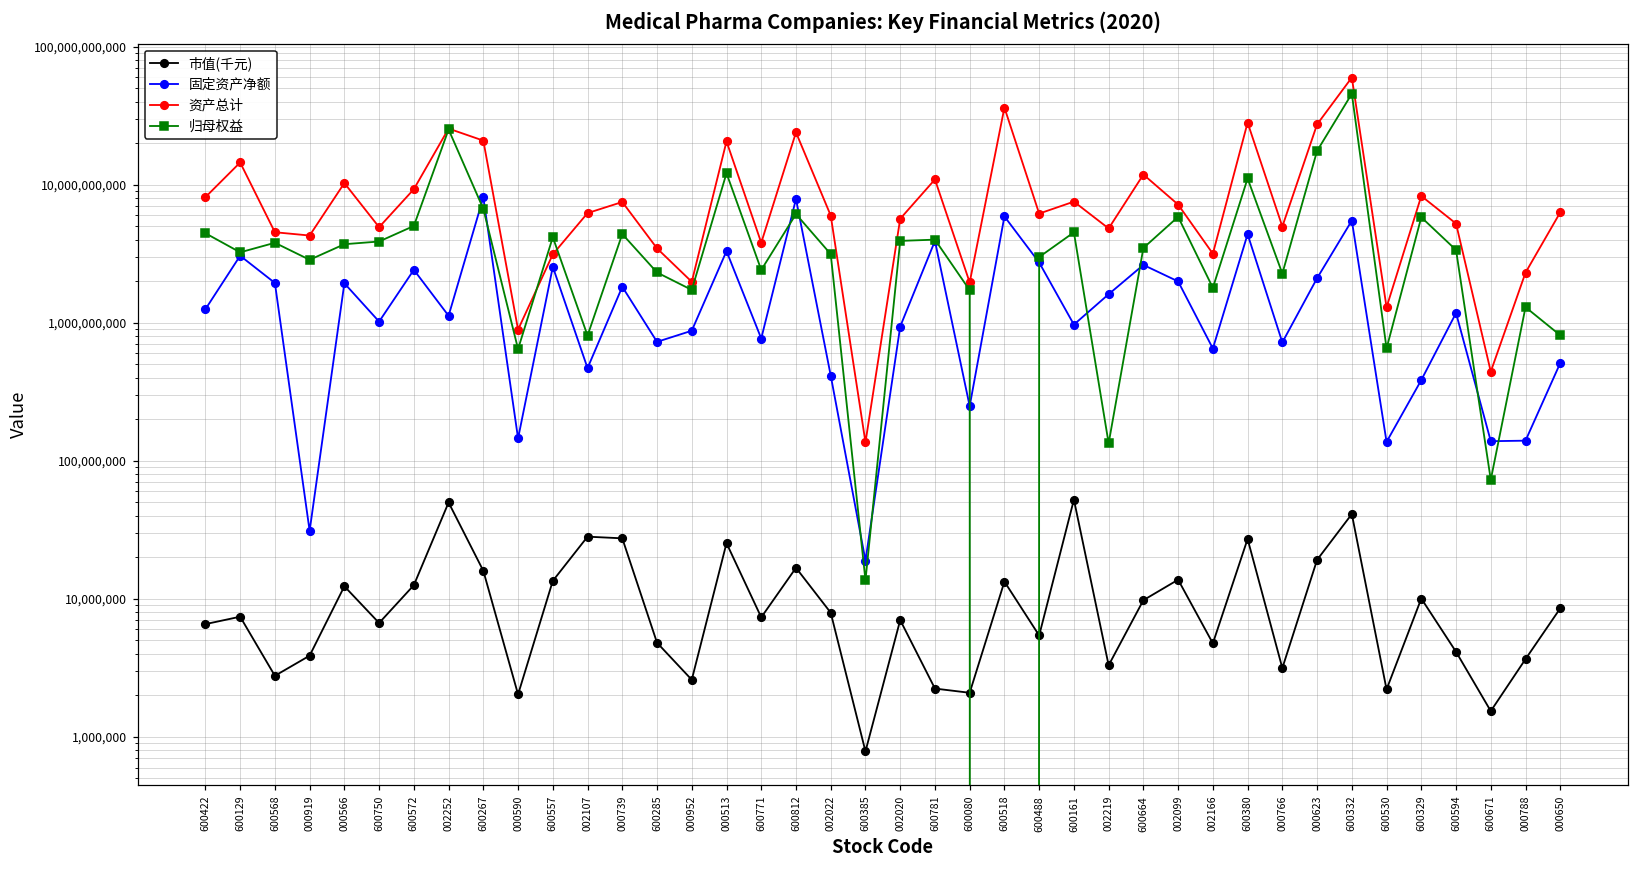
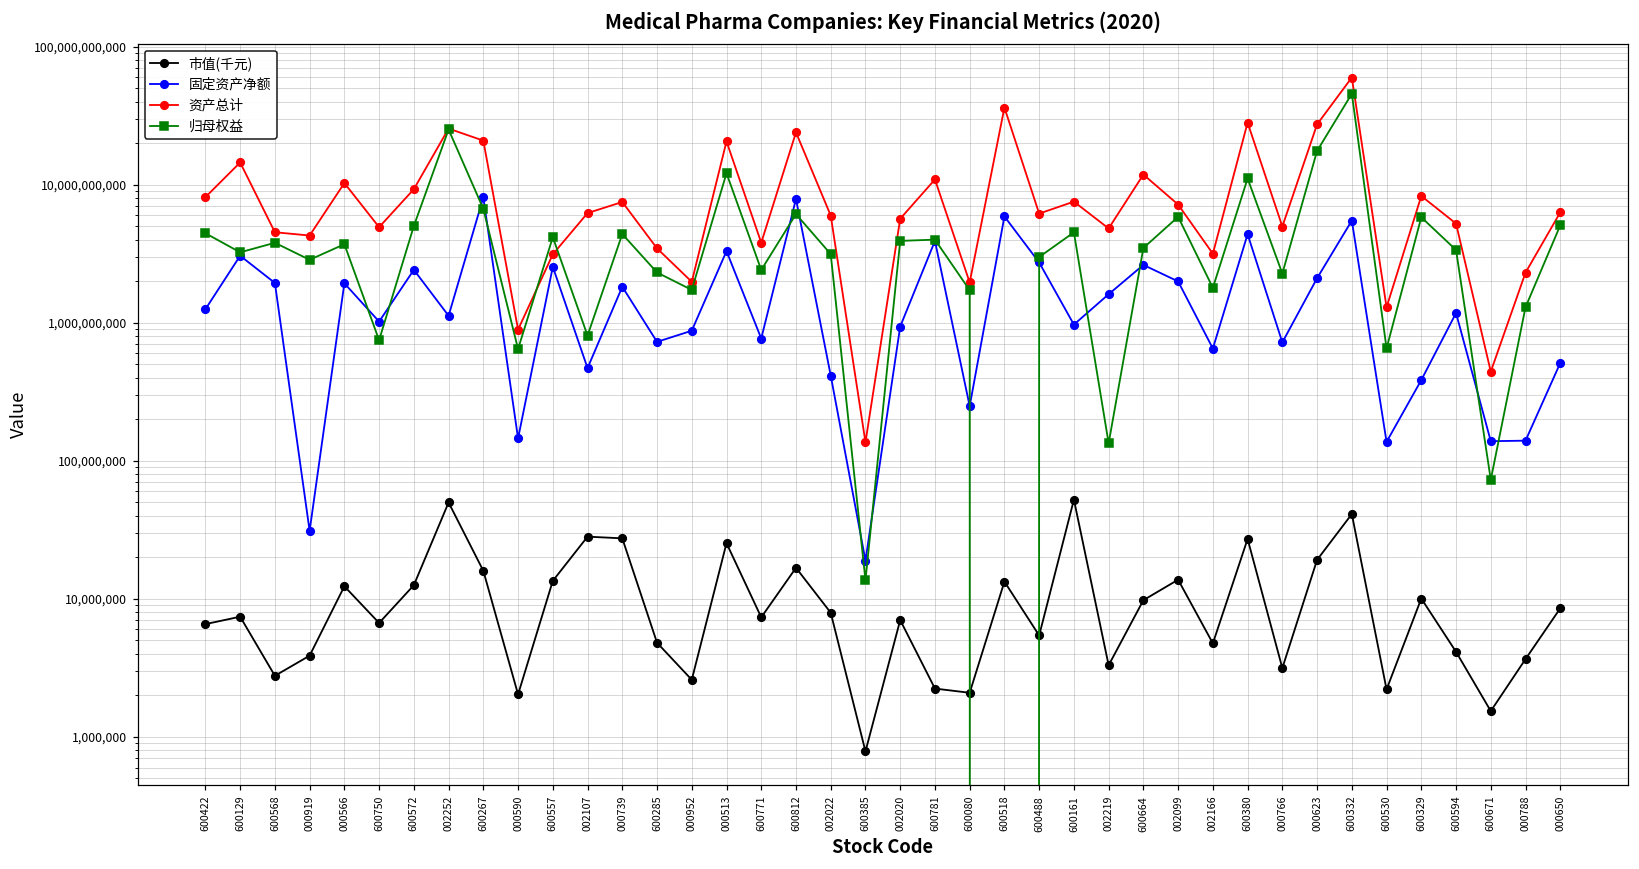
  {
    "市值(千元)": {
      "600422": "7,000,000",
      "600129": "7,000,000",
      "600568": "2,800,000",
      "000919": "3,900,000",
      "000566": "12,000,000",
      "600750": "7,000,000",
      "600572": "13,000,000",
      "002252": "50,000,000",
      "600267": "16,000,000",
      "000590": "2,000,000",
      "600557": "13,000,000",
      "002107": "28,000,000",
      "000739": "27,000,000",
      "600285": "4,800,000",
      "000952": "2,600,000",
      "000513": "25,000,000",
      "600771": "7,000,000",
      "600812": "17,000,000",
      "002022": "8,000,000",
      "600385": "800,000",
      "002020": "7,000,000",
      "600781": "2,200,000",
      "600080": "2,100,000",
      "600518": "13,000,000",
      "600488": "5,400,000",
      "600161": "52,000,000",
      "002219": "3,300,000",
      "600664": "10,000,000",
      "002099": "14,000,000",
      "002166": "4,800,000",
      "600380": "27,000,000",
      "000766": "3,200,000",
      "000623": "19,000,000",
      "600332": "41,000,000",
      "600530": "2,200,000",
      "600329": "10,000,000",
      "600594": "4,100,000",
      "600671": "1,500,000",
      "000788": "3,700,000",
      "000650": "9,000,000"
    },
    "固定资产净额": {
      "600422": "1,300,000,000",
      "600129": "3,100,000,000",
      "600568": "1,900,000,000",
      "000919": "31,000,000",
      "000566": "1,900,000,000",
      "600750": "1,000,000,000",
      "600572": "2,400,000,000",
      "002252": "1,100,000,000",
      "600267": "8,000,000,000",
      "000590": "150,000,000",
      "600557": "2,500,000,000",
      "002107": "470,000,000",
      "000739": "1,800,000,000",
      "600285": "700,000,000",
      "000952": "900,000,000",
      "000513": "3,300,000,000",
      "600771": "800,000,000",
      "600812": "8,000,000,000",
      "002022": "410,000,000",
      "600385": "19,000,000",
      "002020": "900,000,000",
      "600080": "250,000,000",
      "600518": "6,000,000,000",
      "600488": "2,700,000,000",
      "600161": "1,000,000,000",
      "002219": "1,600,000,000",
      "600664": "2,600,000,000",
      "002099": "2,000,000,000",
      "002166": "700,000,000",
      "600380": "4,400,000,000",
      "000766": "700,000,000",
      "000623": "2,100,000,000",
      "600332": "5,000,000,000",
      "600530": "140,000,000",
      "600329": "380,000,000",
      "600594": "1,200,000,000",
      "600671": "140,000,000",
      "000788": "140,000,000",
      "000650": "510,000,000"
    },
    "资产总计": {
      "600422": "8,000,000,000",
      "600129": "14,000,000,000",
      "600568": "4,500,000,000",
      "000919": "4,300,000,000",
      "000566": "10,000,000,000",
      "600750": "4,900,000,000",
      "600572": "9,000,000,000",
      "600267": "21,000,000,000",
      "000590": "900,000,000",
      "600557": "3,100,000,000",
      "002107": "6,000,000,000",
      "000739": "7,000,000,000",
      "600285": "3,500,000,000",
      "000952": "2,000,000,000",
      "000513": "21,000,000,000",
      "600771": "3,800,000,000",
      "600812": "24,000,000,000",
      "002022": "6,000,000,000",
      "600385": "140,000,000",
      "002020": "6,000,000,000",
      "600781": "11,000,000,000",
      "600080": "2,000,000,000",
      "600518": "36,000,000,000",
      "600488": "6,000,000,000",
      "600161": "8,000,000,000",
      "002219": "4,800,000,000",
      "600664": "12,000,000,000",
      "002099": "7,000,000,000",
      "002166": "3,200,000,000",
      "600380": "28,000,000,000",
      "000766": "5,000,000,000",
      "000623": "27,000,000,000",
      "600332": "60,000,000,000",
      "600530": "1,300,000,000",
      "600329": "8,000,000,000",
      "600594": "5,200,000,000",
      "600671": "440,000,000",
      "000788": "2,300,000,000",
      "000650": "6,000,000,000"
    },
    "归母权益": {
      "600422": "4,500,000,000",
      "600129": "3,200,000,000",
      "600568": "3,800,000,000",
      "000919": "2,900,000,000",
      "000566": "3,700,000,000",
-     "600750": "3,900,000,000",
+     "600750": "700,000,000",
      "600572": "5,000,000,000",
      "600267": "7,000,000,000",
      "000590": "600,000,000",
      "600557": "4,200,000,000",
      "002107": "800,000,000",
      "000739": "4,400,000,000",
      "600285": "2,300,000,000",
      "000952": "1,700,000,000",
      "000513": "12,000,000,000",
      "600771": "2,400,000,000",
      "600812": "6,000,000,000",
      "002022": "3,100,000,000",
      "600385": "14,000,000",
      "002020": "3,900,000,000",
      "600080": "1,700,000,000",
      "600488": "3,000,000,000",
      "600161": "4,500,000,000",
      "002219": "130,000,000",
      "600664": "3,500,000,000",
      "002099": "6,000,000,000",
      "002166": "1,800,000,000",
      "600380": "11,000,000,000",
      "000766": "2,300,000,000",
      "000623": "18,000,000,000",
      "600332": "46,000,000,000",
      "600530": "700,000,000",
      "600329": "6,000,000,000",
      "600594": "3,400,000,000",
      "600671": "70,000,000",
      "000788": "1,300,000,000",
-     "000650": "800,000,000"
+     "000650": "5,100,000,000"
    }
  }
